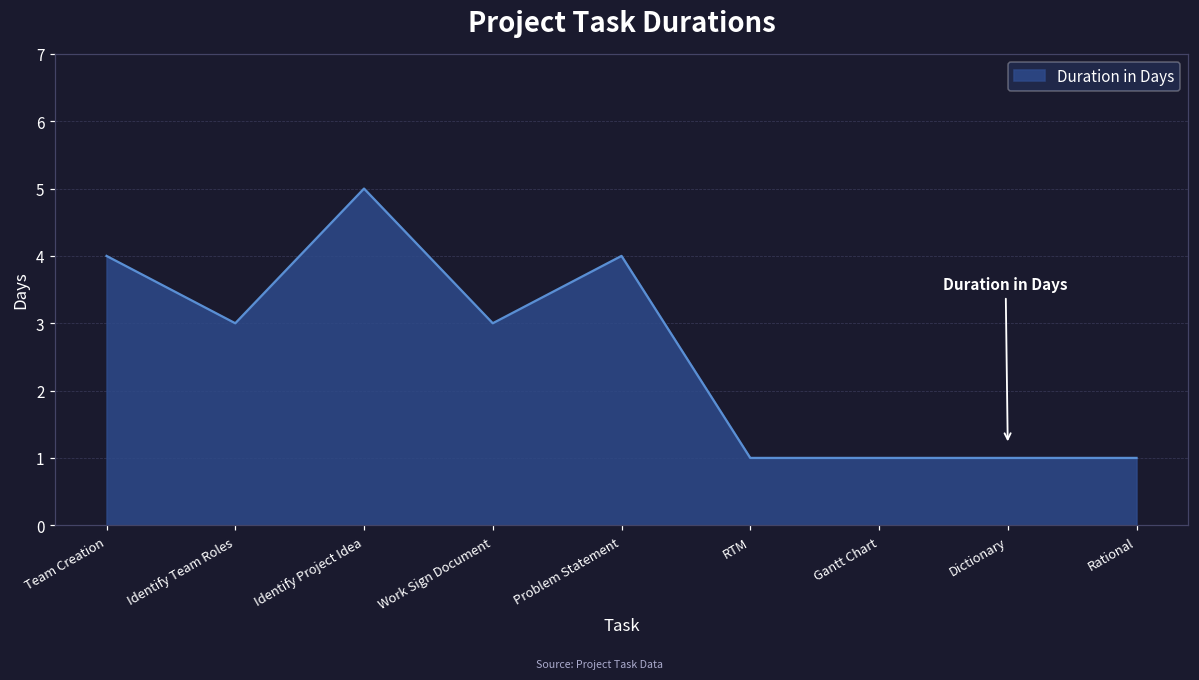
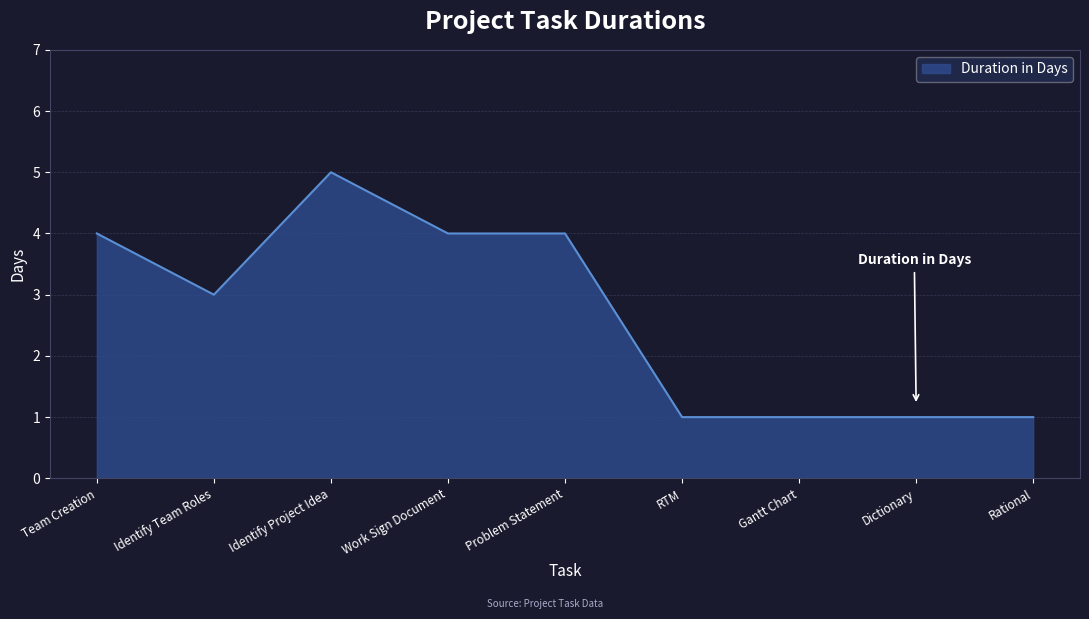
  {
    "Team Creation": 4,
    "Identify Team Roles": 3,
    "Identify Project Idea": 5,
-   "Work Sign Document": 3,
+   "Work Sign Document": 4,
    "Problem Statement": 4,
    "RTM": 1,
    "Gantt Chart": 1,
    "Dictionary": 1,
    "Rational": 1
  }
